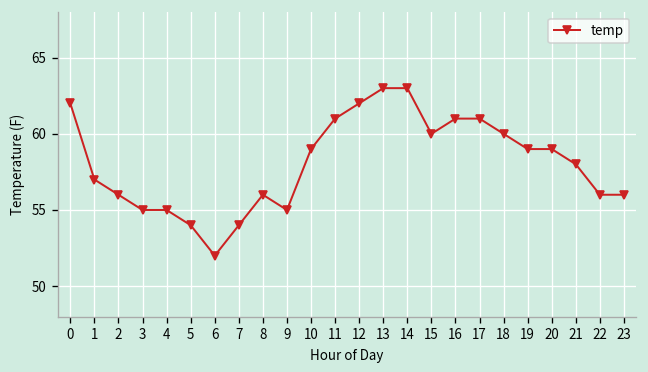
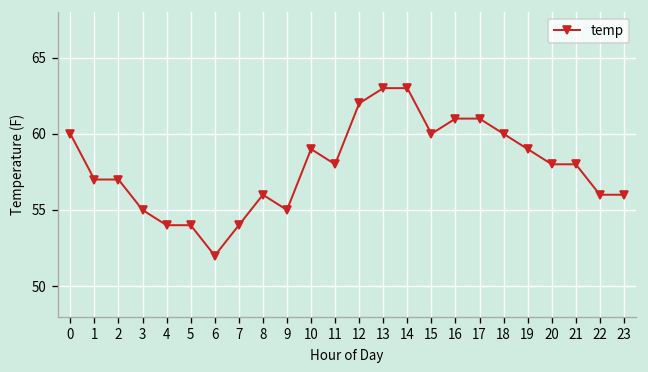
  {
-   "0": 62,
+   "0": 60,
    "1": 57,
-   "2": 56,
+   "2": 57,
    "3": 55,
-   "4": 55,
+   "4": 54,
    "5": 54,
    "6": 52,
    "7": 54,
    "8": 56,
    "9": 55,
    "10": 59,
-   "11": 61,
+   "11": 58,
    "12": 62,
    "13": 63,
    "14": 63,
    "15": 60,
    "16": 61,
    "17": 61,
    "18": 60,
    "19": 59,
-   "20": 59,
+   "20": 58,
    "21": 58,
    "22": 56,
    "23": 56
  }
